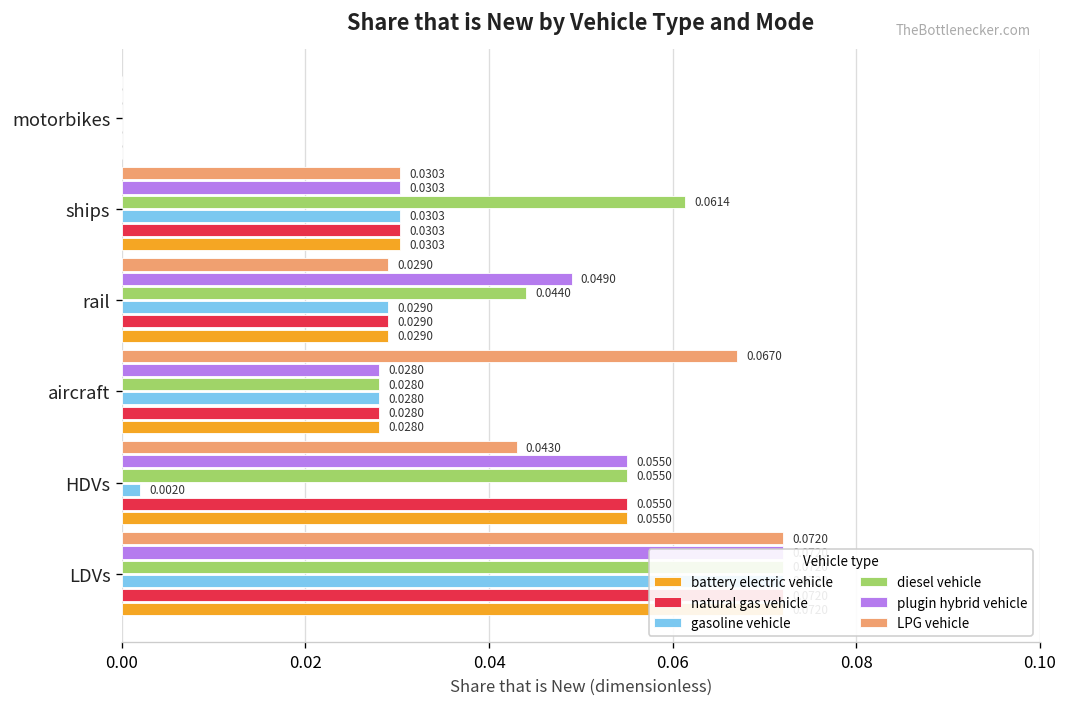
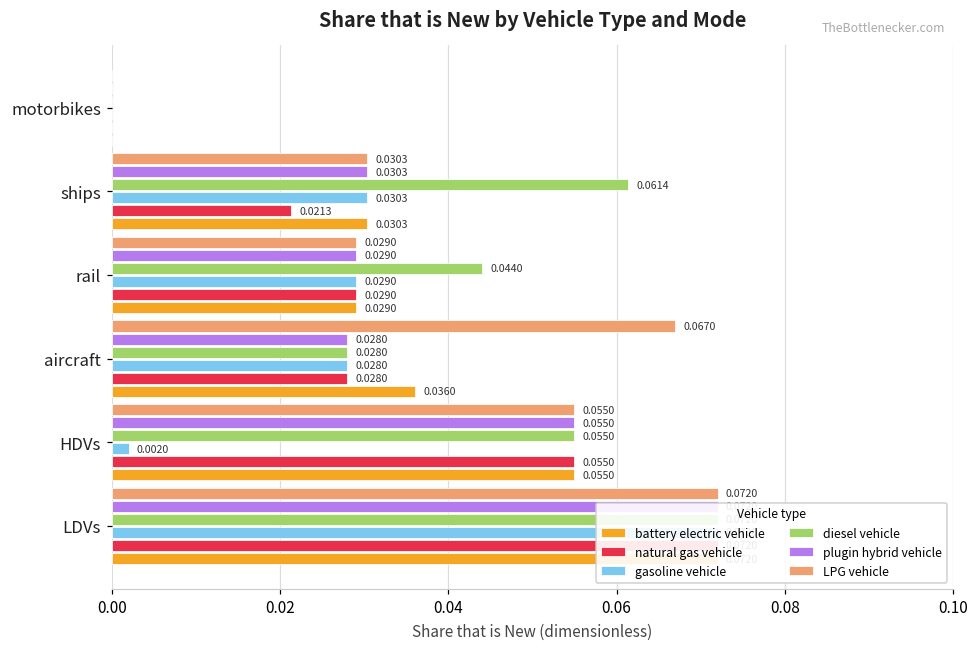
  {
    "battery electric vehicle": {
      "ships": 0.0303,
      "rail": 0.0290,
-     "aircraft": 0.0280,
+     "aircraft": 0.0360,
      "HDVs": 0.0550
    },
    "natural gas vehicle": {
-     "ships": 0.0303,
+     "ships": 0.0213,
      "rail": 0.0290,
      "aircraft": 0.0280,
      "HDVs": 0.0550
    },
    "gasoline vehicle": {
      "ships": 0.0303,
      "rail": 0.0290,
      "aircraft": 0.0280,
      "HDVs": 0.0020
    },
    "diesel vehicle": {
      "ships": 0.0614,
      "rail": 0.0440,
      "aircraft": 0.0280,
      "HDVs": 0.0550
    },
    "plugin hybrid vehicle": {
      "ships": 0.0303,
-     "rail": 0.0490,
+     "rail": 0.0290,
      "aircraft": 0.0280,
      "HDVs": 0.0550
    },
    "LPG vehicle": {
      "ships": 0.0303,
      "rail": 0.0290,
      "aircraft": 0.0670,
-     "HDVs": 0.0430,
+     "HDVs": 0.0550,
      "LDVs": 0.0720
    }
  }
